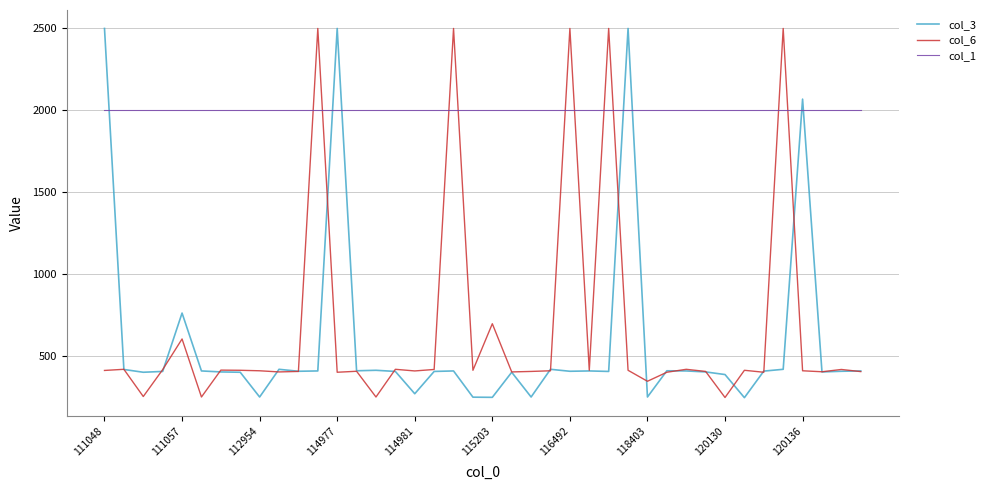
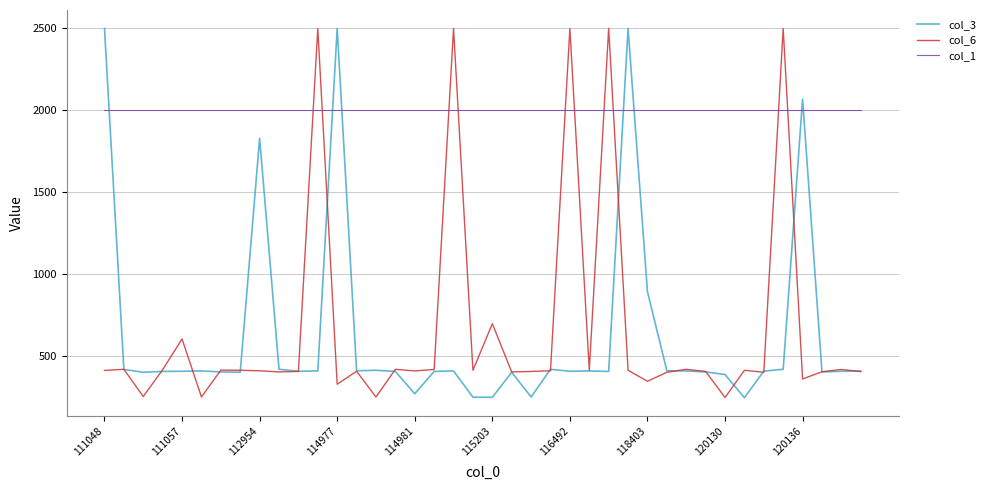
  {
    "col_3": {
      "111048": 2500,
-     "111057": 760,
-     "112954": 250,
+     "111057": 410,
+     "112954": 1830,
      "114977": 2500,
      "114981": 270,
      "115203": 250,
      "116492": 410,
-     "118403": 250,
+     "118403": 900,
      "120130": 390,
      "120136": 2070
    },
    "col_6": {
      "111048": 410,
      "111057": 610,
      "112954": 410,
-     "114977": 400,
+     "114977": 330,
      "114981": 410,
      "115203": 700,
      "116492": 2500,
      "118403": 350,
      "120130": 250,
-     "120136": 410
+     "120136": 360
    },
    "col_1": {
      "111048": 2000,
      "111057": 2000,
      "112954": 2000,
      "114977": 2000,
      "114981": 2000,
      "115203": 2000,
      "116492": 2000,
      "118403": 2000,
      "120130": 2000,
      "120136": 2000
    }
  }
